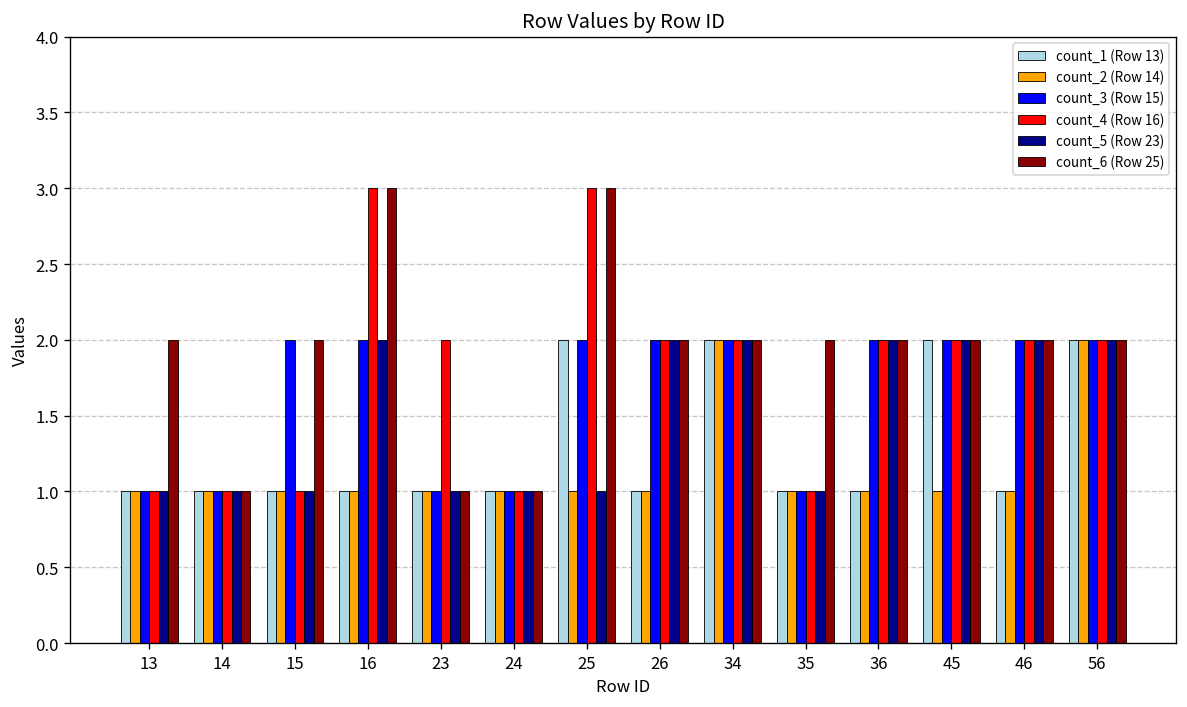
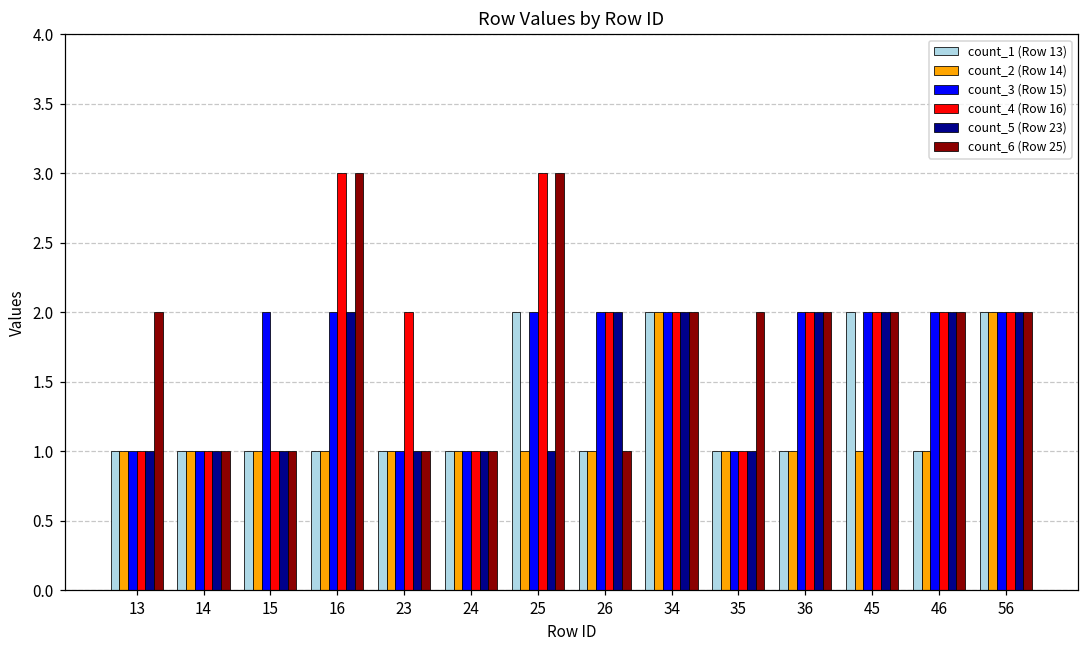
  {
    "count_1 (Row 13)": {
      "13": 1,
      "14": 1,
      "15": 1,
      "16": 1,
      "23": 1,
      "24": 1,
      "25": 2,
      "26": 1,
      "34": 2,
      "35": 1,
      "36": 1,
      "45": 2,
      "46": 1,
      "56": 2
    },
    "count_2 (Row 14)": {
      "13": 1,
      "14": 1,
      "15": 1,
      "16": 1,
      "23": 1,
      "24": 1,
      "25": 1,
      "26": 1,
      "34": 2,
      "35": 1,
      "36": 1,
      "45": 1,
      "46": 1,
      "56": 2
    },
    "count_3 (Row 15)": {
      "13": 1,
      "14": 1,
      "15": 2,
      "16": 2,
      "23": 1,
      "24": 1,
      "25": 2,
      "26": 2,
      "34": 2,
      "35": 1,
      "36": 2,
      "45": 2,
      "46": 2,
      "56": 2
    },
    "count_4 (Row 16)": {
      "13": 1,
      "14": 1,
      "15": 1,
      "16": 3,
      "23": 2,
      "24": 1,
      "25": 3,
      "26": 2,
      "34": 2,
      "35": 1,
      "36": 2,
      "45": 2,
      "46": 2,
      "56": 2
    },
    "count_5 (Row 23)": {
      "13": 1,
      "14": 1,
      "15": 1,
      "16": 2,
      "23": 1,
      "24": 1,
      "25": 1,
      "26": 2,
      "34": 2,
      "35": 1,
      "36": 2,
      "45": 2,
      "46": 2,
      "56": 2
    },
    "count_6 (Row 25)": {
      "13": 2,
      "14": 1,
-     "15": 2,
+     "15": 1,
      "16": 3,
      "23": 1,
      "24": 1,
      "25": 3,
-     "26": 2,
+     "26": 1,
      "34": 2,
      "35": 2,
      "36": 2,
      "45": 2,
      "46": 2,
      "56": 2
    }
  }
